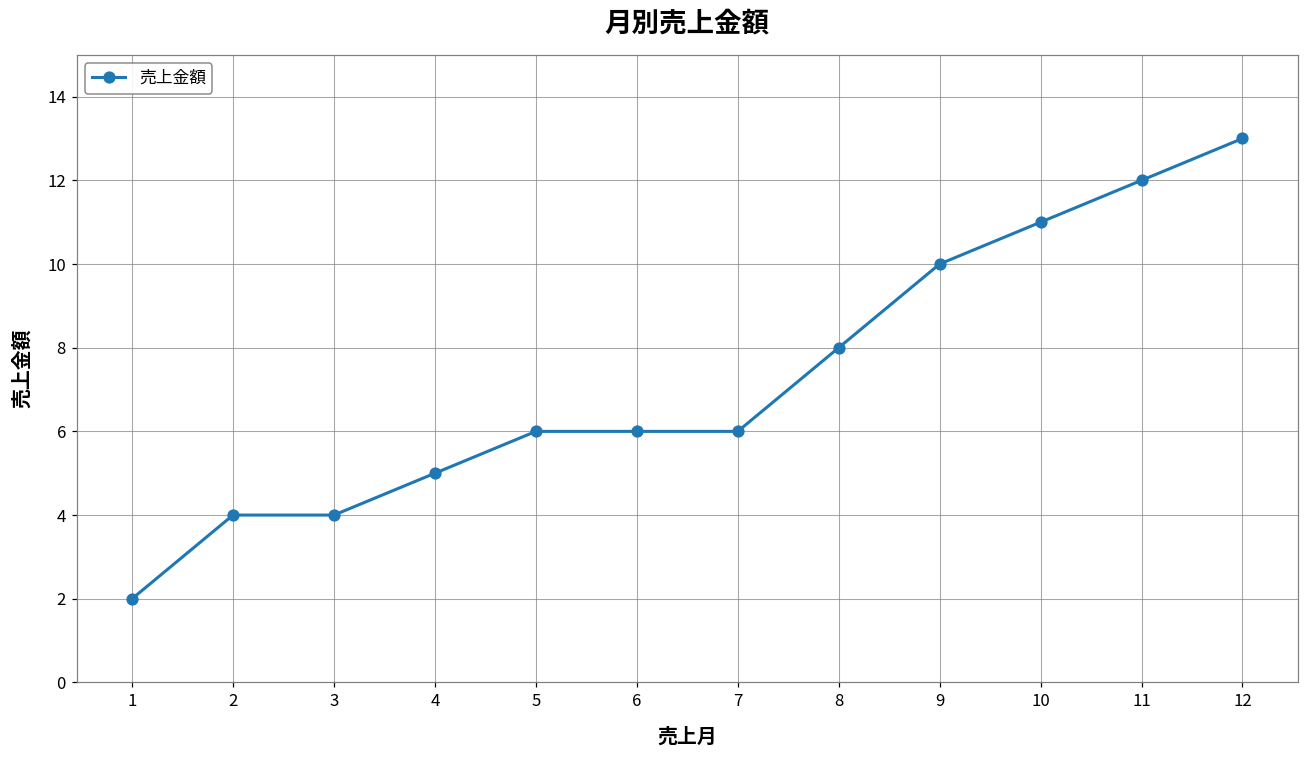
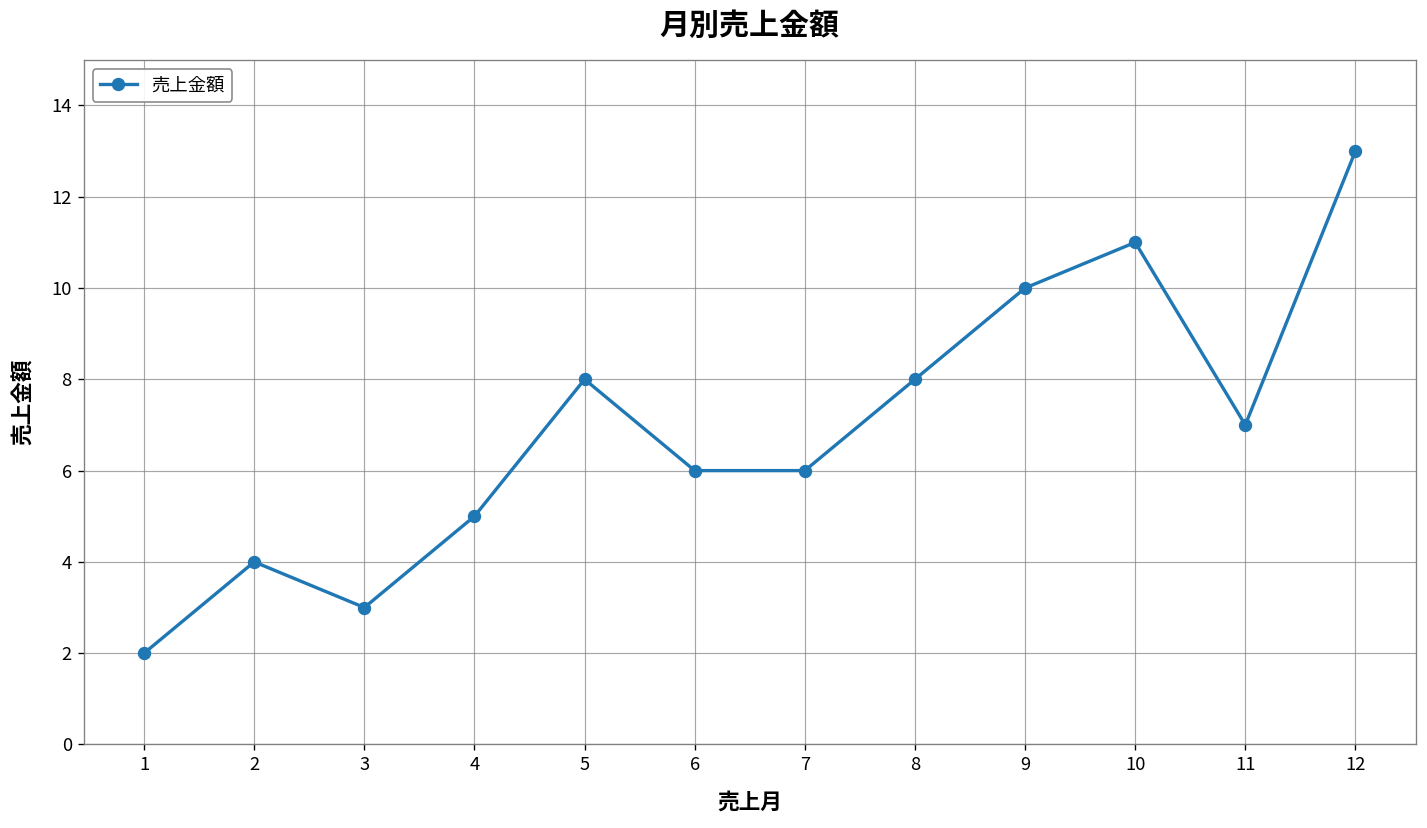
  {
    "1": 2,
    "2": 4,
-   "3": 4,
+   "3": 3,
    "4": 5,
-   "5": 6,
+   "5": 8,
    "6": 6,
    "7": 6,
    "8": 8,
    "9": 10,
    "10": 11,
-   "11": 12,
+   "11": 7,
    "12": 13
  }
